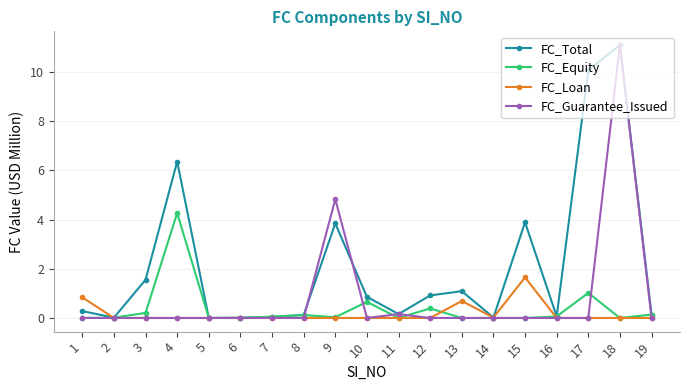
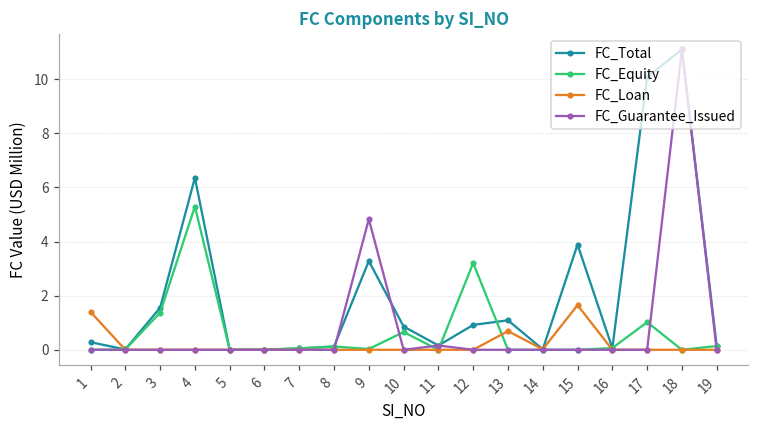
  {
    "FC_Total": {
      "1": 0.3,
      "3": 1.6,
      "4": 6.4,
-     "9": 3.8,
+     "9": 3.3,
      "10": 0.9,
      "12": 0.9,
      "13": 1.1,
      "15": 3.9
    },
    "FC_Equity": {
-     "3": 0.2,
-     "4": 4.3,
+     "3": 1.4,
+     "4": 5.3,
      "10": 0.7,
-     "12": 0.4,
+     "12": 3.2,
      "17": 1.0
    },
    "FC_Loan": {
-     "1": 0.8,
+     "1": 1.4,
      "13": 0.7,
      "15": 1.7
    },
    "FC_Guarantee_Issued": {
      "9": 4.8
    }
  }
